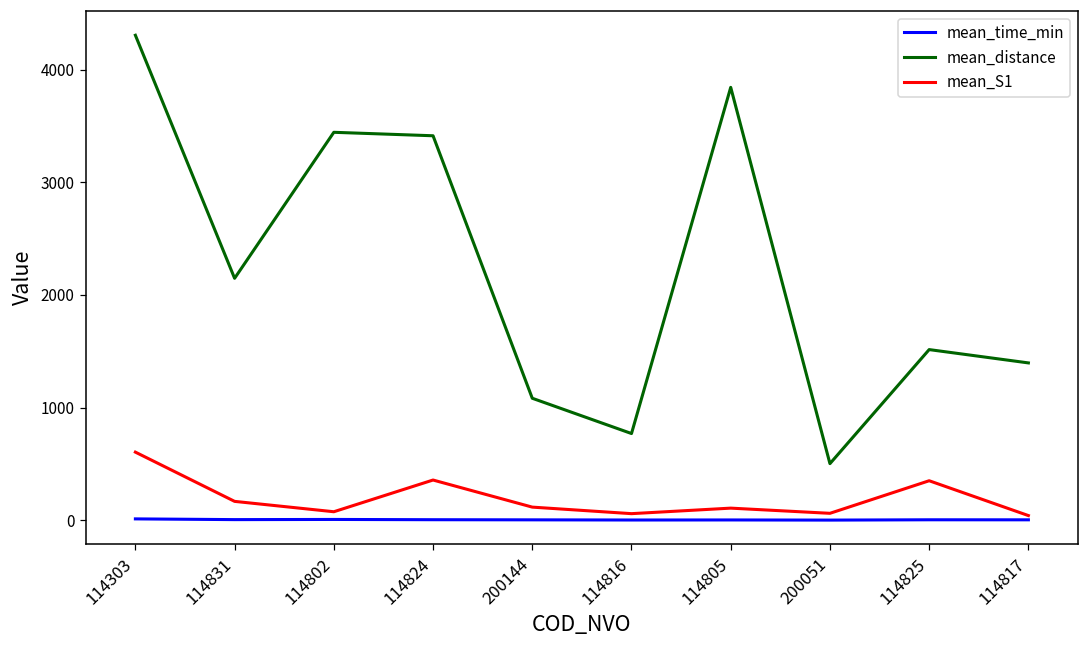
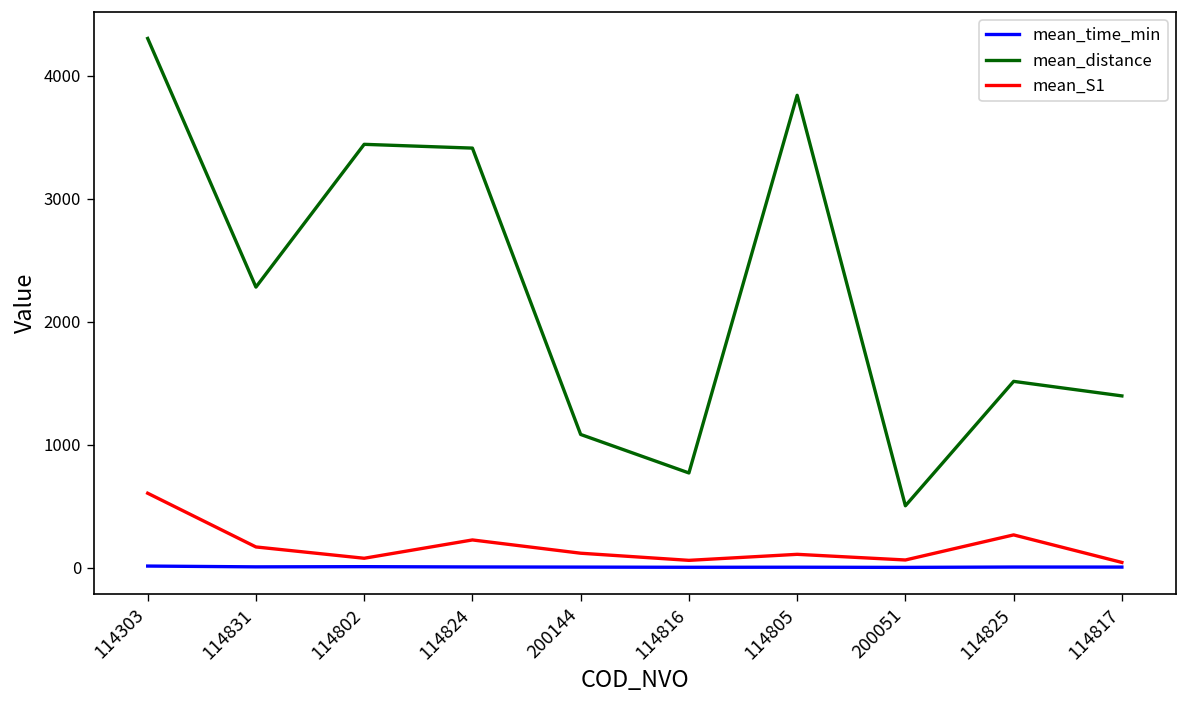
  {
    "mean_time_min": {
      "114303": 10,
      "114831": 10,
      "114802": 10,
      "114824": 10,
      "200144": 0,
      "114816": 0,
      "114805": 0,
      "200051": 0,
      "114825": 0,
      "114817": 0
    },
    "mean_distance": {
      "114303": 4300,
-     "114831": 2150,
+     "114831": 2280,
      "114802": 3440,
      "114824": 3410,
      "200144": 1080,
      "114816": 770,
      "114805": 3840,
      "200051": 500,
      "114825": 1510,
      "114817": 1400
    },
    "mean_S1": {
      "114303": 610,
      "114831": 170,
      "114802": 80,
-     "114824": 360,
+     "114824": 230,
      "200144": 120,
      "114816": 60,
      "114805": 110,
      "200051": 60,
-     "114825": 350,
+     "114825": 270,
      "114817": 40
    }
  }
